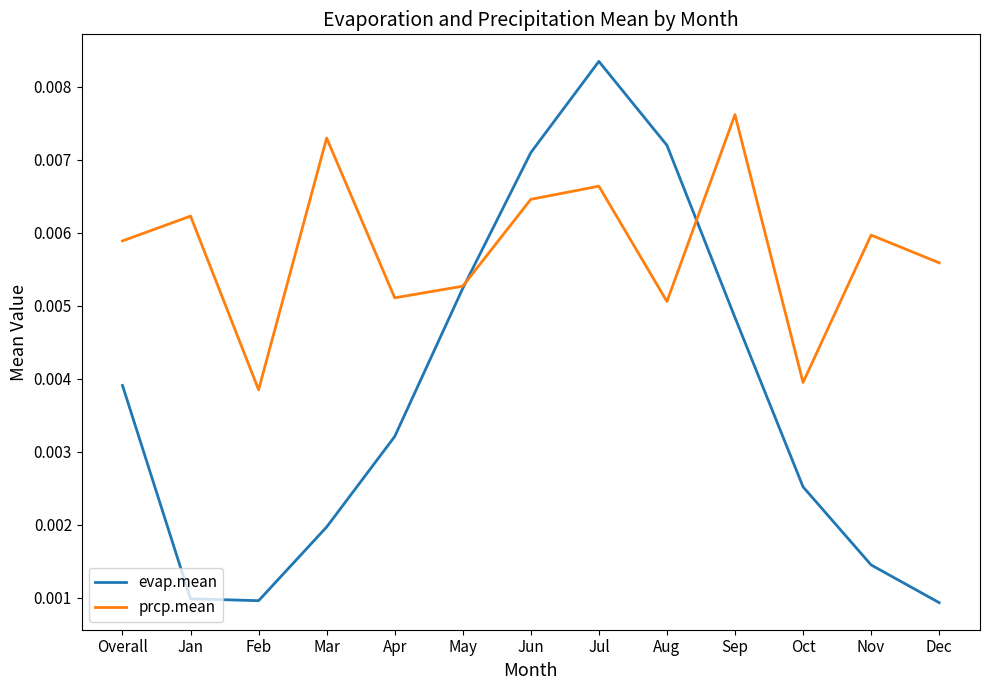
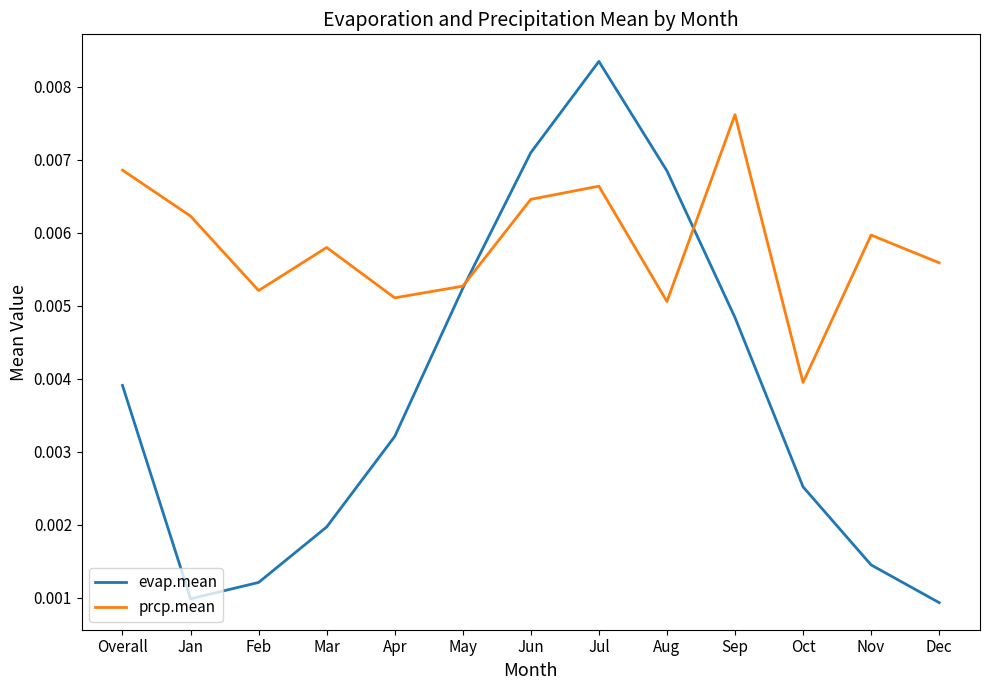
  {
    "evap.mean": {
      "Overall": 0.0039,
-     "Feb": 0.0010,
+     "Feb": 0.0012,
      "Mar": 0.0020,
      "Apr": 0.0032,
      "Jun": 0.0071,
      "Jul": 0.0084,
-     "Aug": 0.0072,
+     "Aug": 0.0069,
      "Sep": 0.0048,
      "Oct": 0.0025,
      "Nov": 0.0015,
      "Dec": 0.0009
    },
    "prcp.mean": {
-     "Overall": 0.0059,
+     "Overall": 0.0069,
      "Jan": 0.0062,
-     "Feb": 0.0039,
-     "Mar": 0.0073,
+     "Feb": 0.0052,
+     "Mar": 0.0058,
      "Apr": 0.0051,
      "Jun": 0.0065,
      "Jul": 0.0066,
      "Aug": 0.0051,
      "Sep": 0.0076,
      "Oct": 0.0040,
      "Nov": 0.0060,
      "Dec": 0.0056
    }
  }
